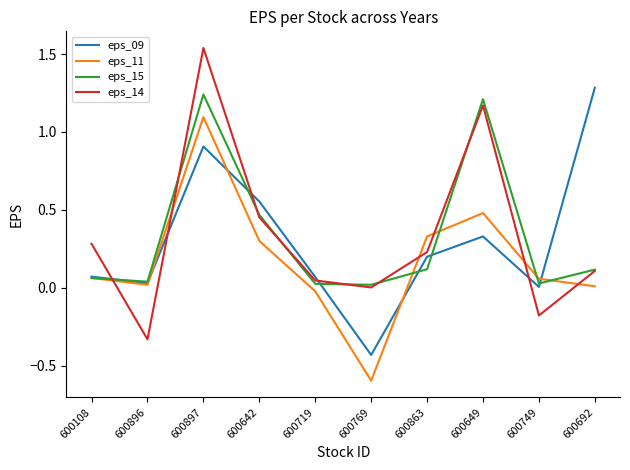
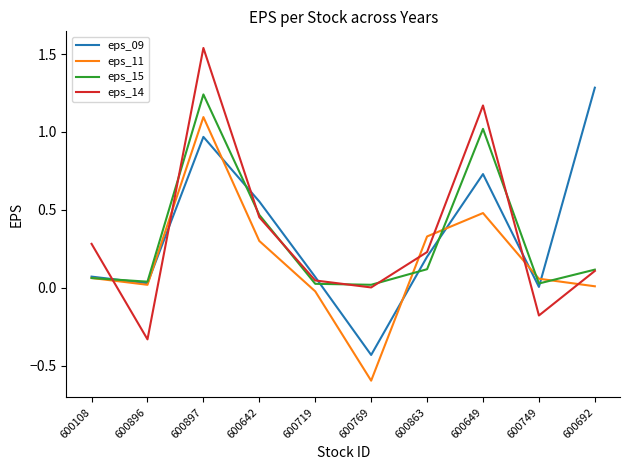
  {
    "eps_09": {
-     "600897": 0.91,
+     "600897": 0.97,
      "600642": 0.55,
      "600719": 0.07,
      "600769": -0.43,
      "600863": 0.20,
-     "600649": 0.33,
+     "600649": 0.73,
      "600749": 0.01,
      "600692": 1.28
    },
    "eps_11": {
      "600897": 1.10,
      "600642": 0.30,
      "600719": -0.02,
      "600769": -0.59,
      "600863": 0.33,
      "600649": 0.48,
      "600749": 0.06,
      "600692": 0.01
    },
    "eps_15": {
      "600897": 1.24,
      "600719": 0.03,
      "600769": 0.02,
      "600863": 0.12,
-     "600649": 1.21,
+     "600649": 1.02,
      "600749": 0.03
    },
    "eps_14": {
      "600108": 0.28,
      "600896": -0.33,
      "600897": 1.54,
      "600719": 0.05,
      "600769": 0.00,
      "600863": 0.23,
      "600649": 1.17,
      "600749": -0.18
    }
  }
